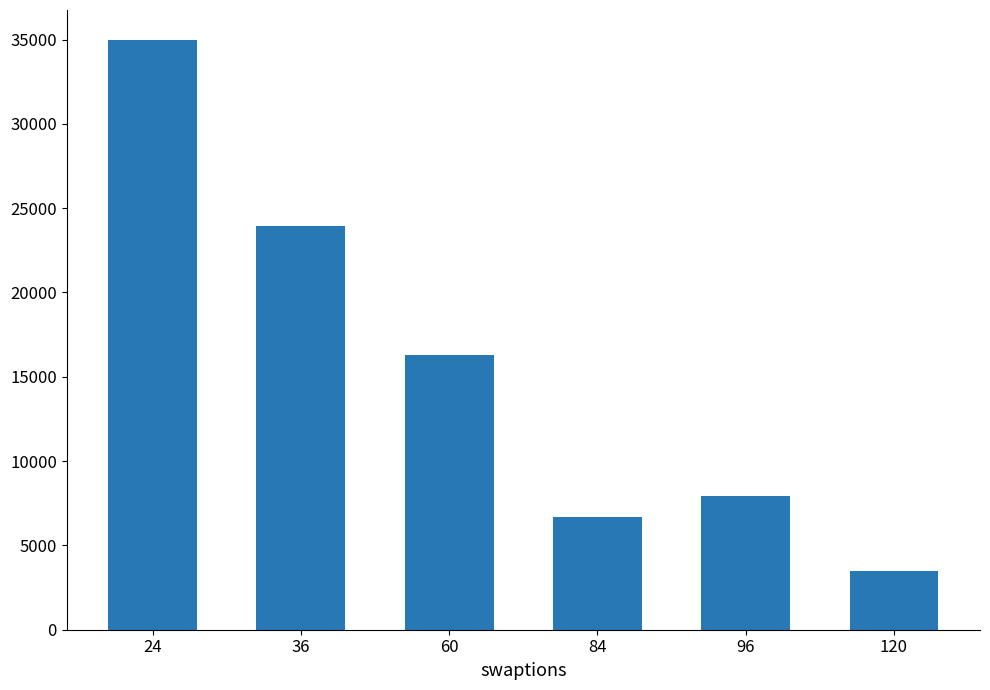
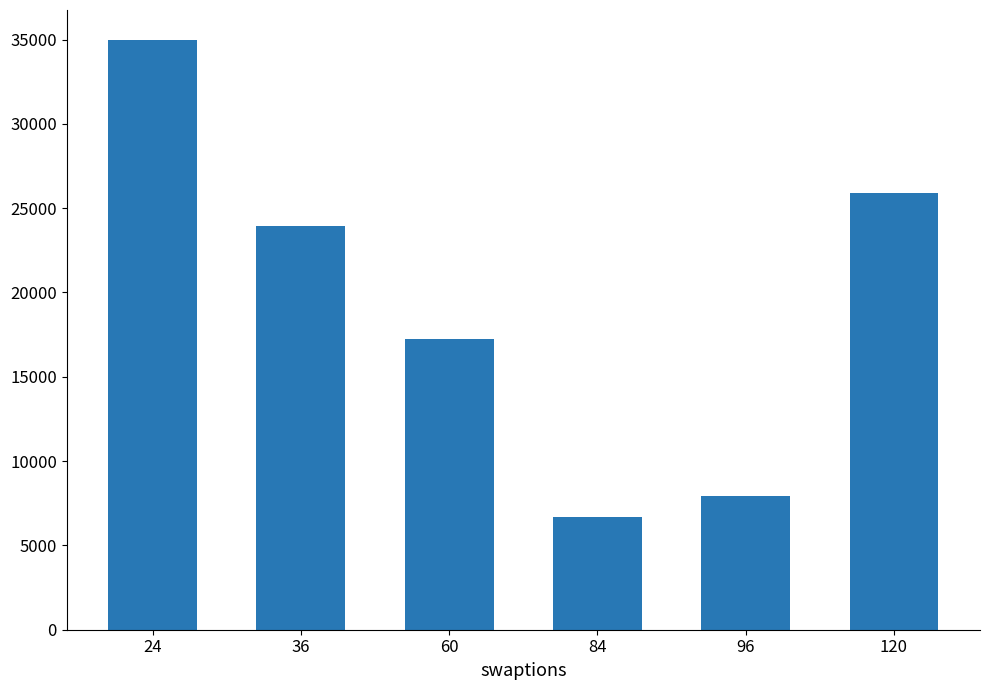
  {
    "24": 35000,
    "36": 23900,
-   "60": 16300,
+   "60": 17200,
    "84": 6700,
    "96": 7900,
-   "120": 3500
+   "120": 25900
  }
